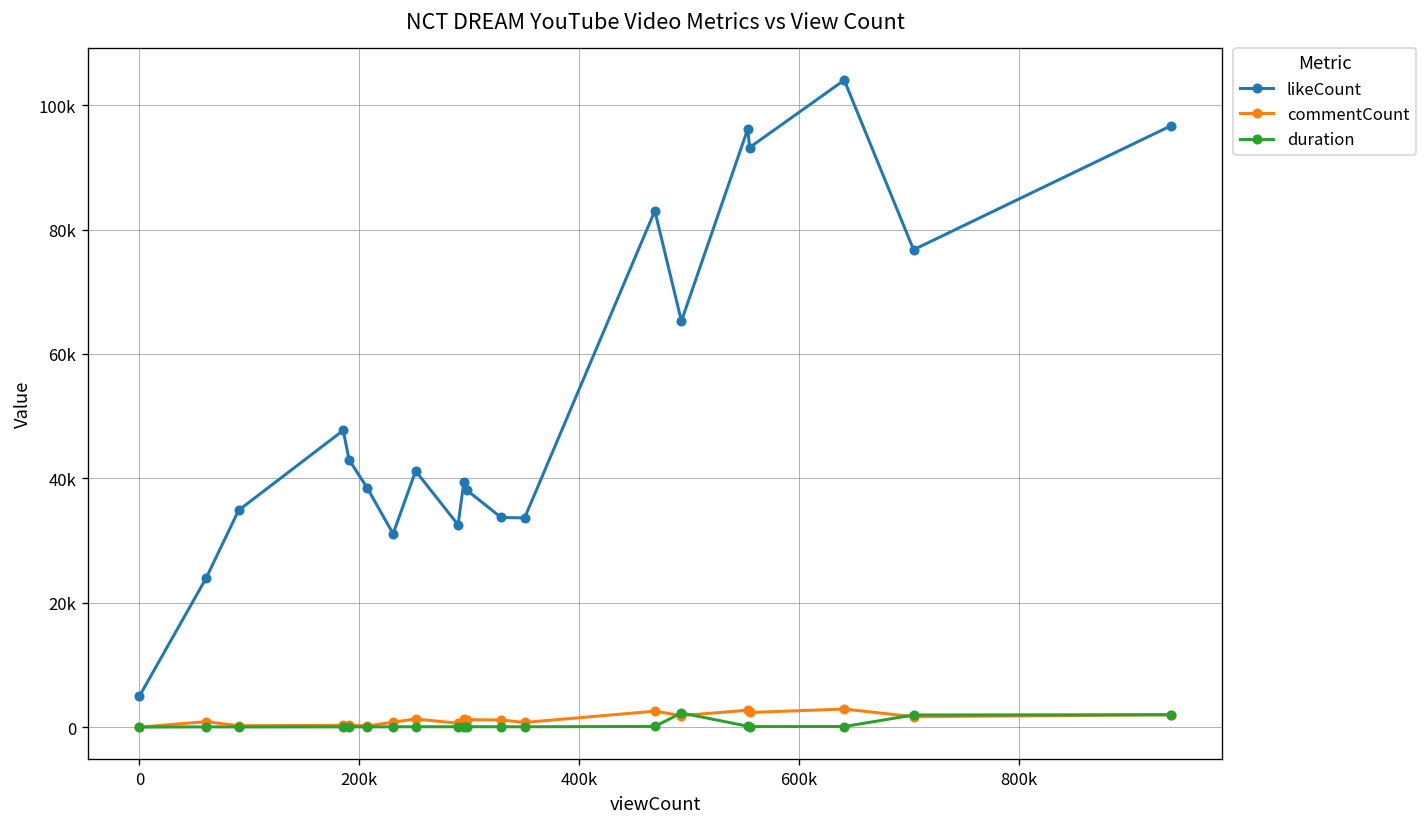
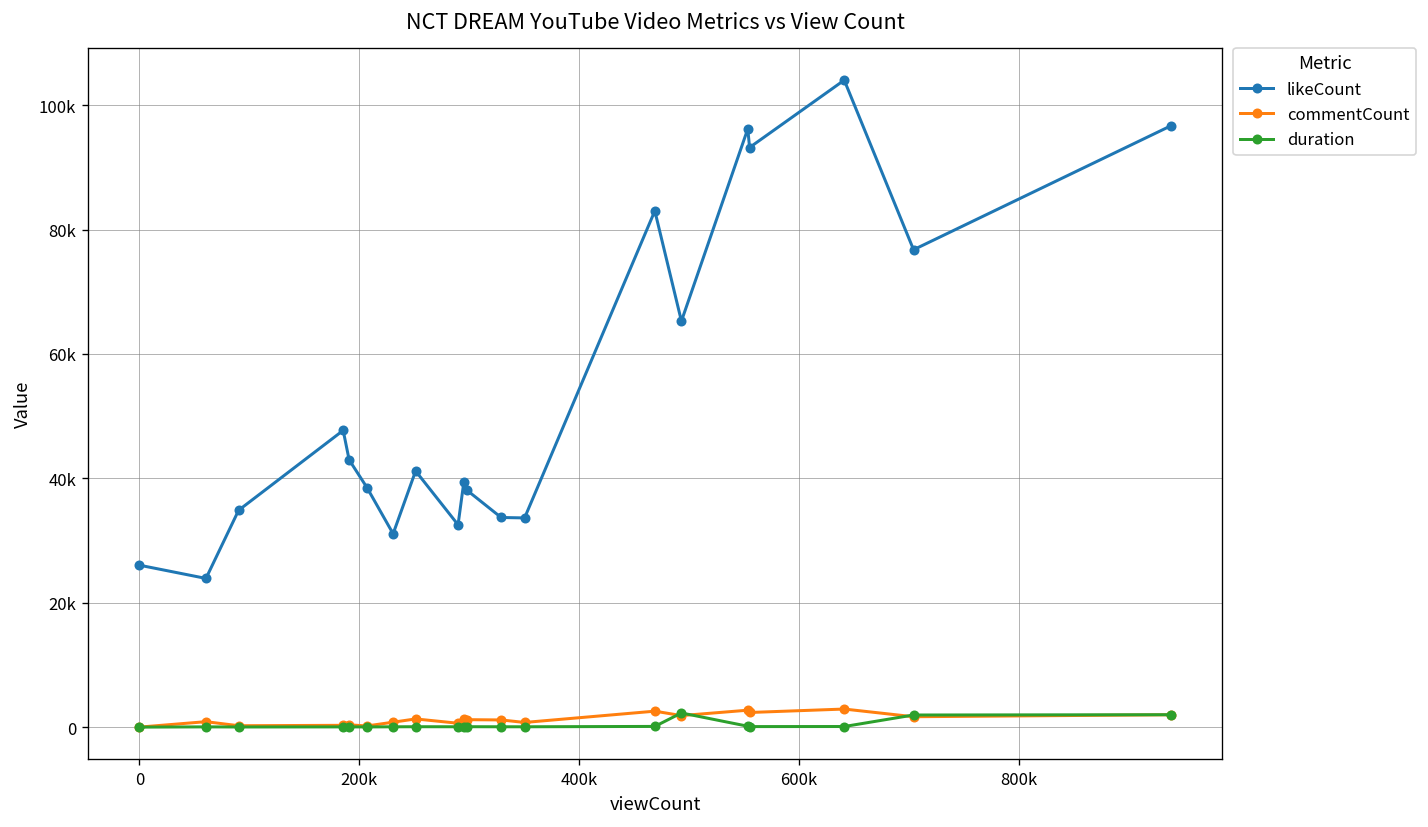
  {
    "likeCount": {
-     "0": 5000
+     "0": 26000
    }
  }
